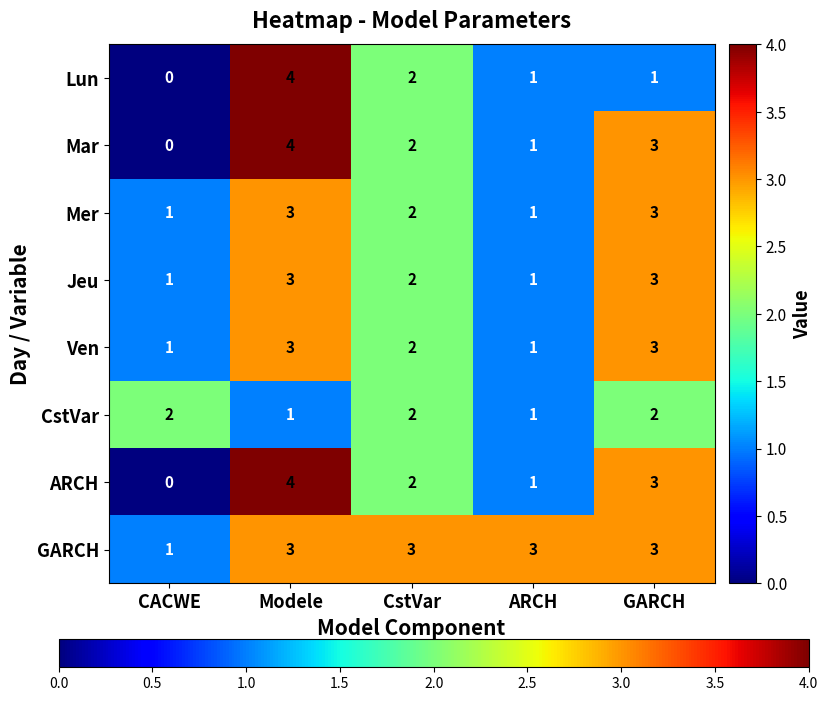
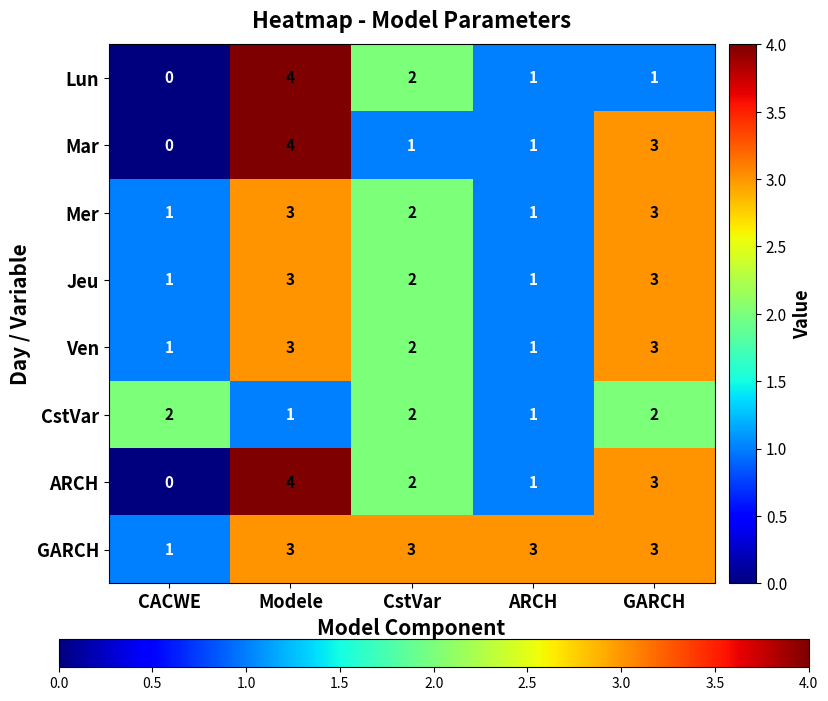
  {
    "Lun": {
      "CACWE": 0,
      "Modele": 4,
      "CstVar": 2,
      "ARCH": 1,
      "GARCH": 1
    },
    "Mar": {
      "CACWE": 0,
      "Modele": 4,
-     "CstVar": 2,
+     "CstVar": 1,
      "ARCH": 1,
      "GARCH": 3
    },
    "Mer": {
      "CACWE": 1,
      "Modele": 3,
      "CstVar": 2,
      "ARCH": 1,
      "GARCH": 3
    },
    "Jeu": {
      "CACWE": 1,
      "Modele": 3,
      "CstVar": 2,
      "ARCH": 1,
      "GARCH": 3
    },
    "Ven": {
      "CACWE": 1,
      "Modele": 3,
      "CstVar": 2,
      "ARCH": 1,
      "GARCH": 3
    },
    "CstVar": {
      "CACWE": 2,
      "Modele": 1,
      "CstVar": 2,
      "ARCH": 1,
      "GARCH": 2
    },
    "ARCH": {
      "CACWE": 0,
      "Modele": 4,
      "CstVar": 2,
      "ARCH": 1,
      "GARCH": 3
    },
    "GARCH": {
      "CACWE": 1,
      "Modele": 3,
      "CstVar": 3,
      "ARCH": 3,
      "GARCH": 3
    }
  }
